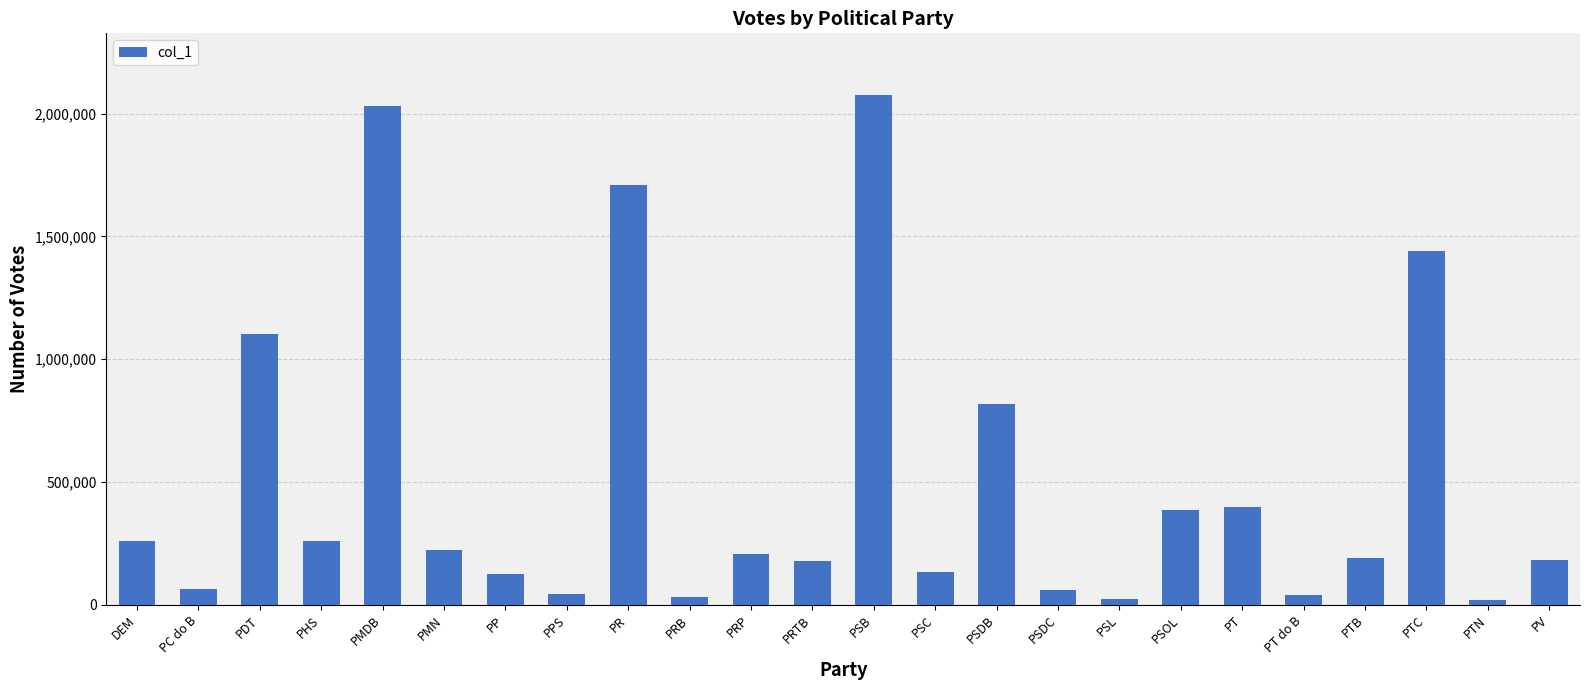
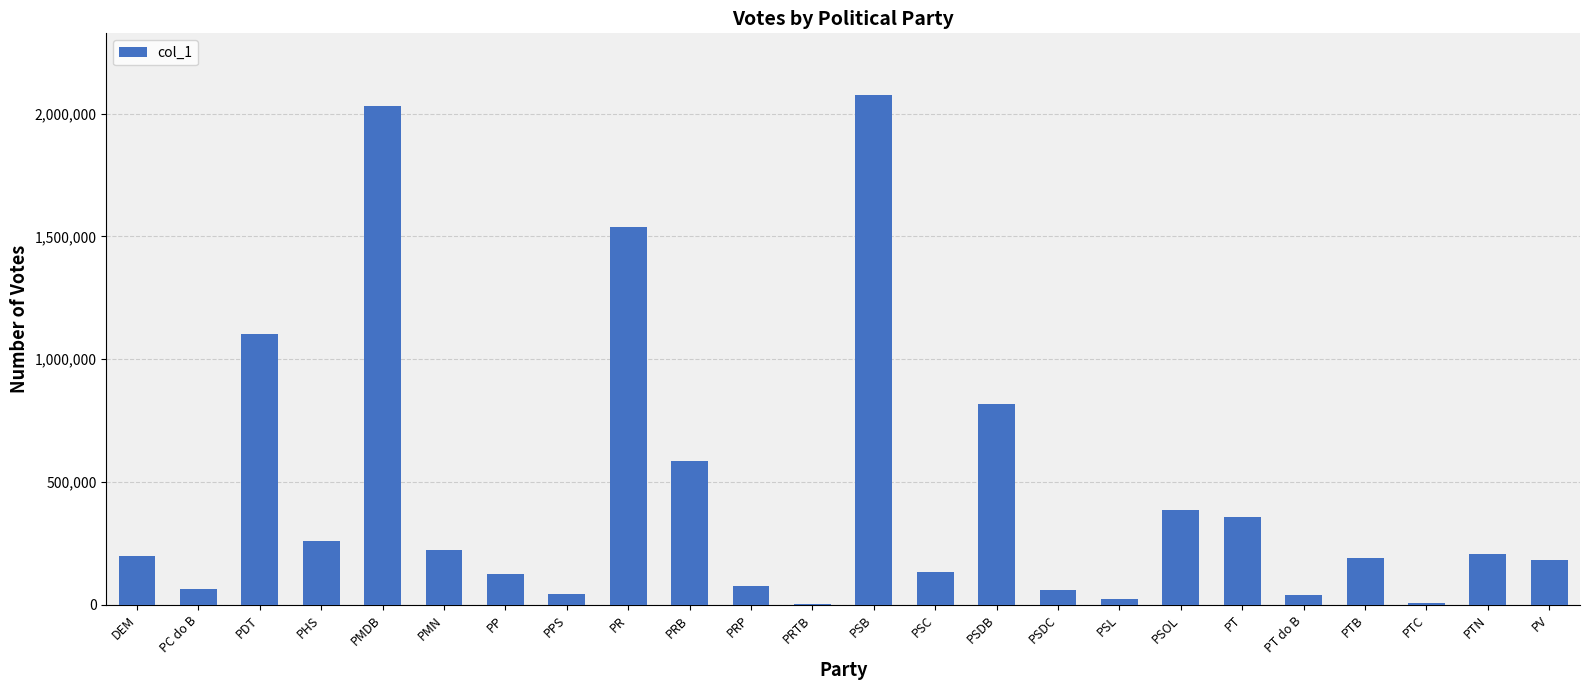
  {
-   "DEM": "260,000",
+   "DEM": "200,000",
    "PC do B": "70,000",
    "PDT": "1,100,000",
    "PHS": "260,000",
    "PMDB": "2,030,000",
    "PMN": "220,000",
    "PP": "120,000",
    "PPS": "40,000",
-   "PR": "1,710,000",
-   "PRB": "30,000",
-   "PRP": "210,000",
-   "PRTB": "180,000",
+   "PR": "1,540,000",
+   "PRB": "590,000",
+   "PRP": "70,000",
+   "PRTB": "0",
    "PSB": "2,080,000",
    "PSC": "130,000",
    "PSDB": "820,000",
    "PSDC": "60,000",
    "PSL": "20,000",
    "PSOL": "390,000",
-   "PT": "400,000",
+   "PT": "360,000",
    "PT do B": "40,000",
    "PTB": "190,000",
-   "PTC": "1,440,000",
-   "PTN": "20,000",
+   "PTC": "10,000",
+   "PTN": "210,000",
    "PV": "180,000"
  }
